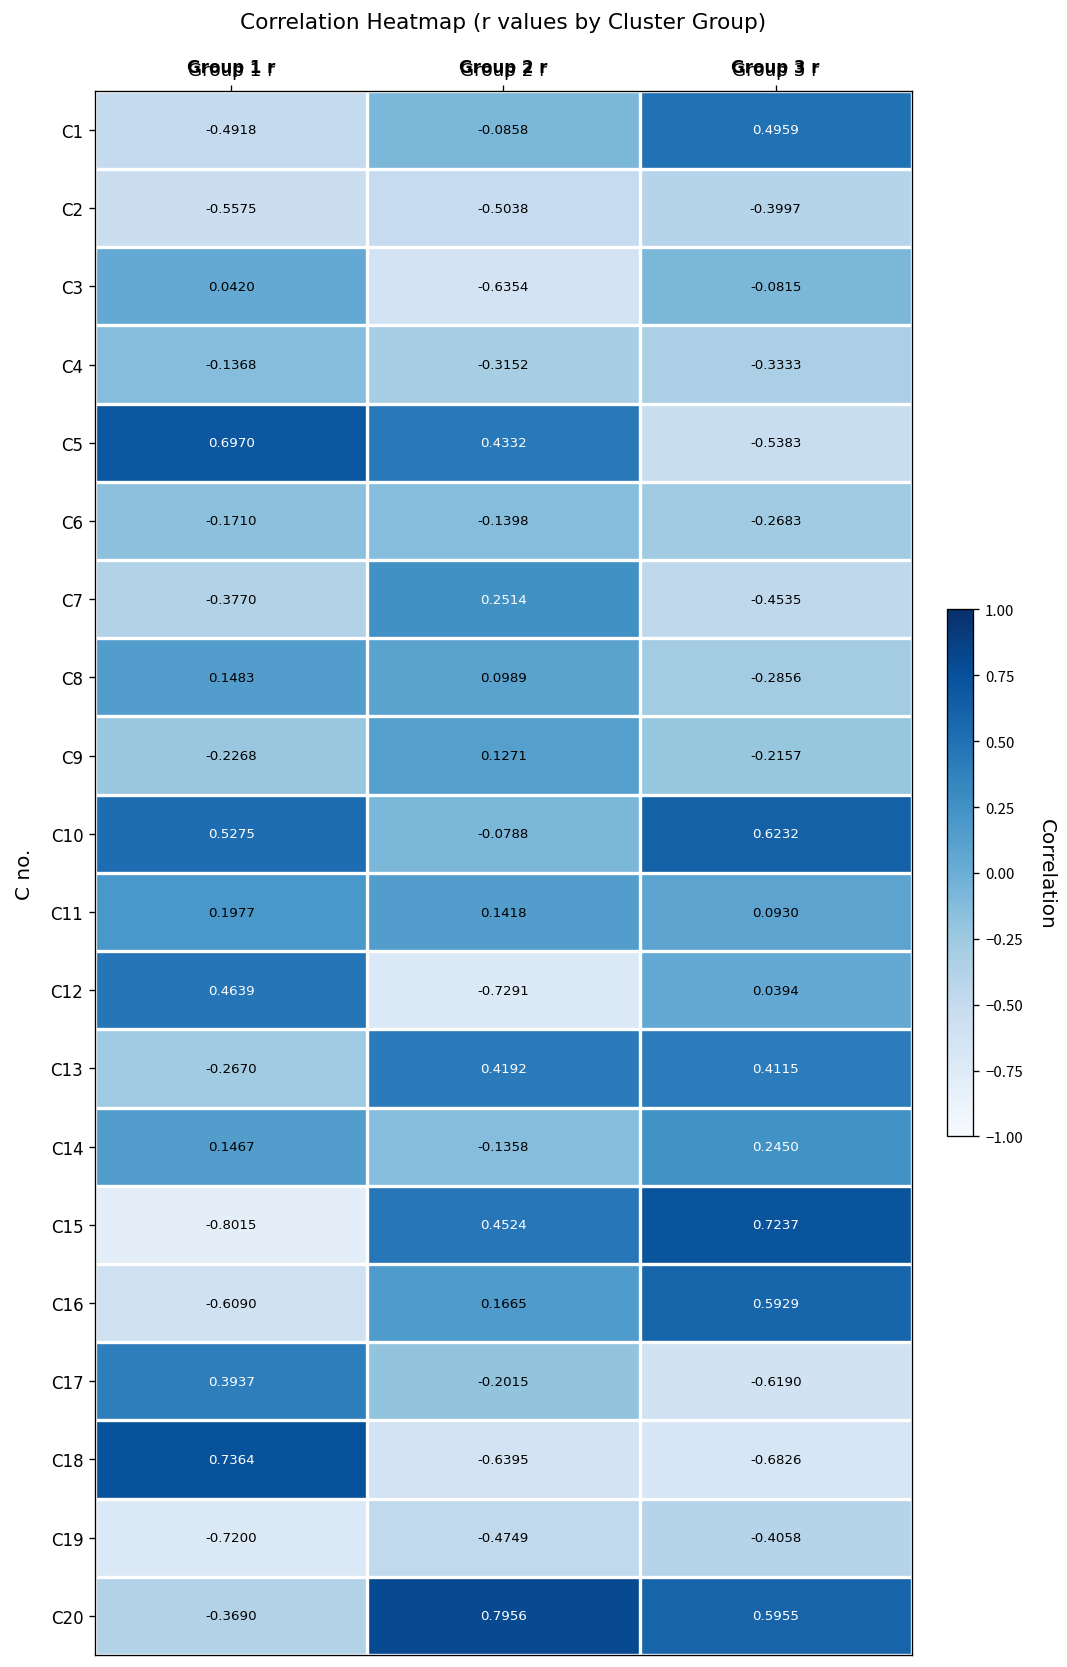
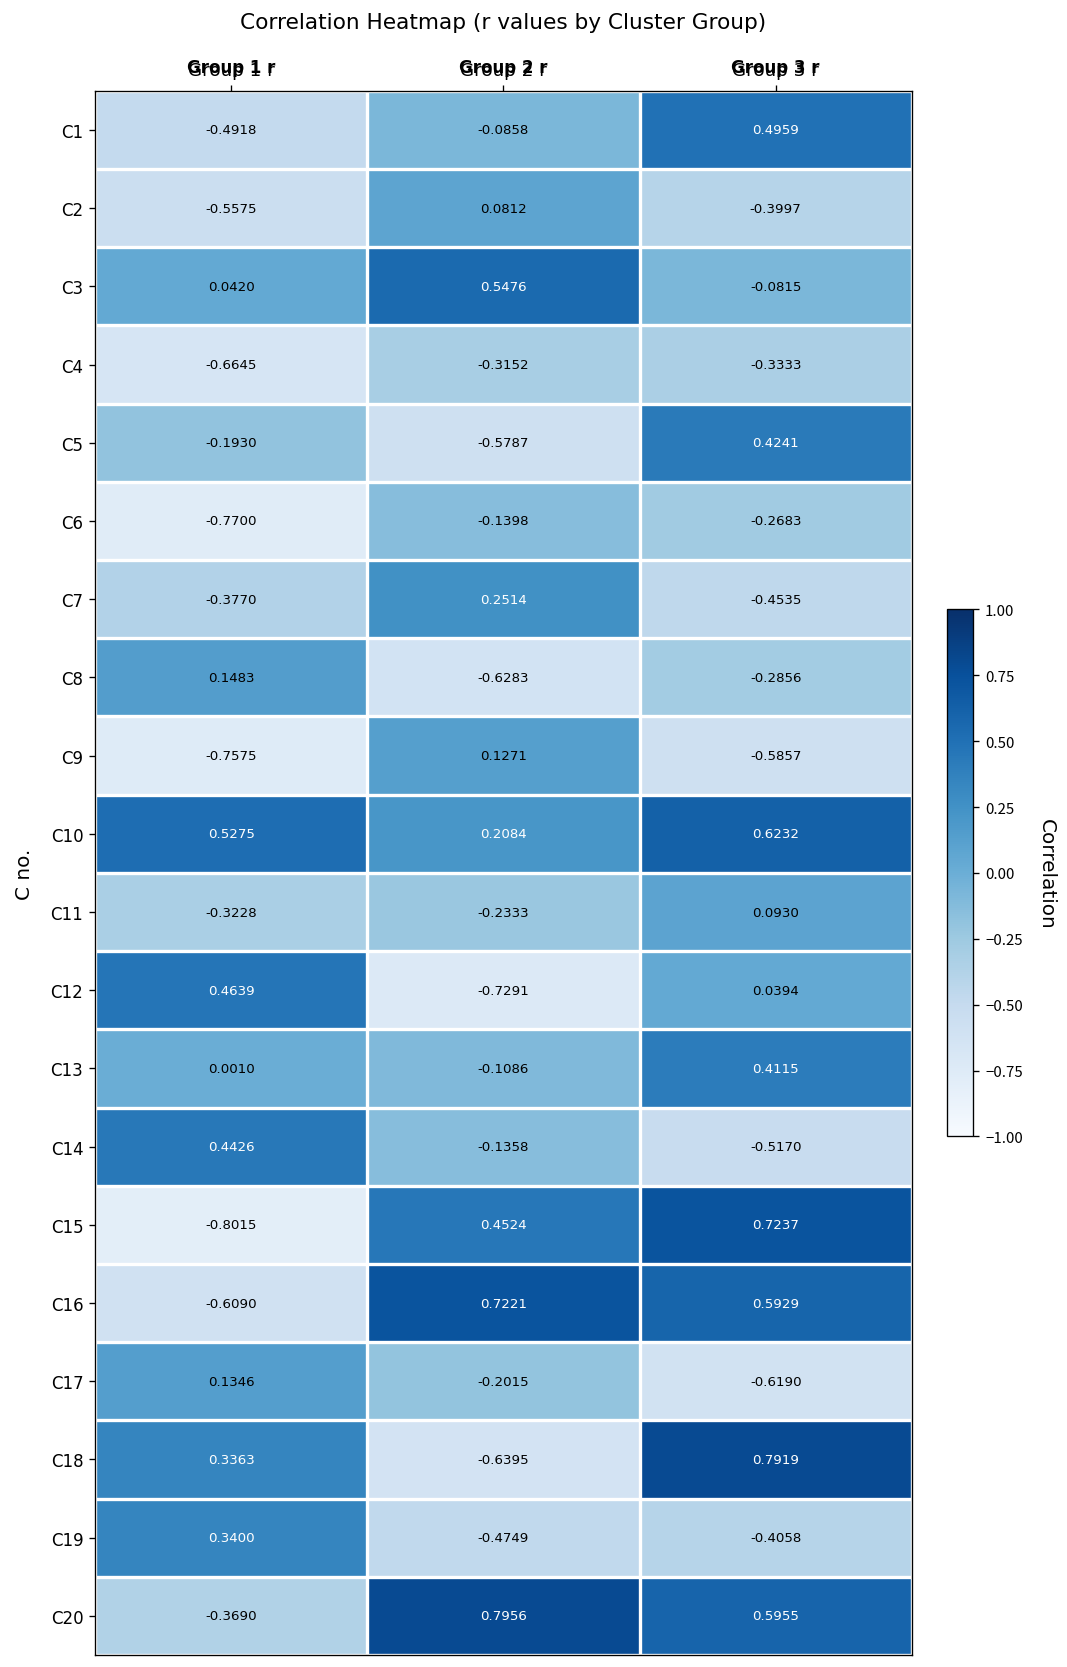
  {
    "C1": {
      "Group 1 r": -0.4918,
      "Group 2 r": -0.0858,
      "Group 3 r": 0.4959
    },
    "C2": {
      "Group 1 r": -0.5575,
-     "Group 2 r": -0.5038,
+     "Group 2 r": 0.0812,
      "Group 3 r": -0.3997
    },
    "C3": {
      "Group 1 r": 0.0420,
-     "Group 2 r": -0.6354,
+     "Group 2 r": 0.5476,
      "Group 3 r": -0.0815
    },
    "C4": {
-     "Group 1 r": -0.1368,
+     "Group 1 r": -0.6645,
      "Group 2 r": -0.3152,
      "Group 3 r": -0.3333
    },
    "C5": {
-     "Group 1 r": 0.6970,
-     "Group 2 r": 0.4332,
-     "Group 3 r": -0.5383
+     "Group 1 r": -0.1930,
+     "Group 2 r": -0.5787,
+     "Group 3 r": 0.4241
    },
    "C6": {
-     "Group 1 r": -0.1710,
+     "Group 1 r": -0.7700,
      "Group 2 r": -0.1398,
      "Group 3 r": -0.2683
    },
    "C7": {
      "Group 1 r": -0.3770,
      "Group 2 r": 0.2514,
      "Group 3 r": -0.4535
    },
    "C8": {
      "Group 1 r": 0.1483,
-     "Group 2 r": 0.0989,
+     "Group 2 r": -0.6283,
      "Group 3 r": -0.2856
    },
    "C9": {
-     "Group 1 r": -0.2268,
+     "Group 1 r": -0.7575,
      "Group 2 r": 0.1271,
-     "Group 3 r": -0.2157
+     "Group 3 r": -0.5857
    },
    "C10": {
      "Group 1 r": 0.5275,
-     "Group 2 r": -0.0788,
+     "Group 2 r": 0.2084,
      "Group 3 r": 0.6232
    },
    "C11": {
-     "Group 1 r": 0.1977,
-     "Group 2 r": 0.1418,
+     "Group 1 r": -0.3228,
+     "Group 2 r": -0.2333,
      "Group 3 r": 0.0930
    },
    "C12": {
      "Group 1 r": 0.4639,
      "Group 2 r": -0.7291,
      "Group 3 r": 0.0394
    },
    "C13": {
-     "Group 1 r": -0.2670,
-     "Group 2 r": 0.4192,
+     "Group 1 r": 0.0010,
+     "Group 2 r": -0.1086,
      "Group 3 r": 0.4115
    },
    "C14": {
-     "Group 1 r": 0.1467,
+     "Group 1 r": 0.4426,
      "Group 2 r": -0.1358,
-     "Group 3 r": 0.2450
+     "Group 3 r": -0.5170
    },
    "C15": {
      "Group 1 r": -0.8015,
      "Group 2 r": 0.4524,
      "Group 3 r": 0.7237
    },
    "C16": {
      "Group 1 r": -0.6090,
-     "Group 2 r": 0.1665,
+     "Group 2 r": 0.7221,
      "Group 3 r": 0.5929
    },
    "C17": {
-     "Group 1 r": 0.3937,
+     "Group 1 r": 0.1346,
      "Group 2 r": -0.2015,
      "Group 3 r": -0.6190
    },
    "C18": {
-     "Group 1 r": 0.7364,
+     "Group 1 r": 0.3363,
      "Group 2 r": -0.6395,
-     "Group 3 r": -0.6826
+     "Group 3 r": 0.7919
    },
    "C19": {
-     "Group 1 r": -0.7200,
+     "Group 1 r": 0.3400,
      "Group 2 r": -0.4749,
      "Group 3 r": -0.4058
    },
    "C20": {
      "Group 1 r": -0.3690,
      "Group 2 r": 0.7956,
      "Group 3 r": 0.5955
    }
  }
